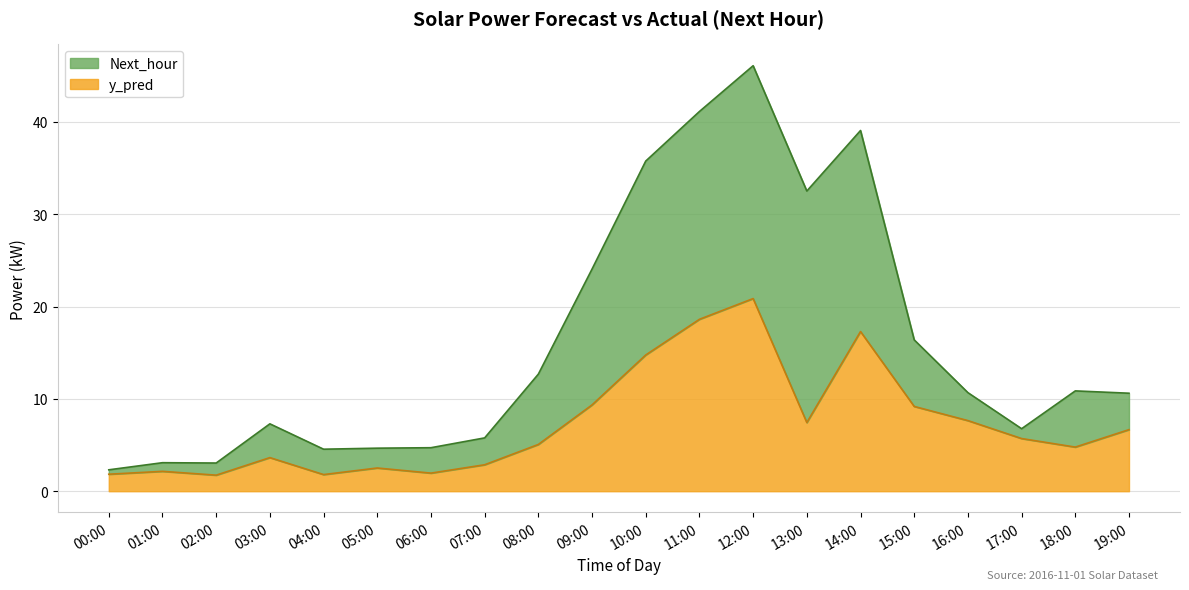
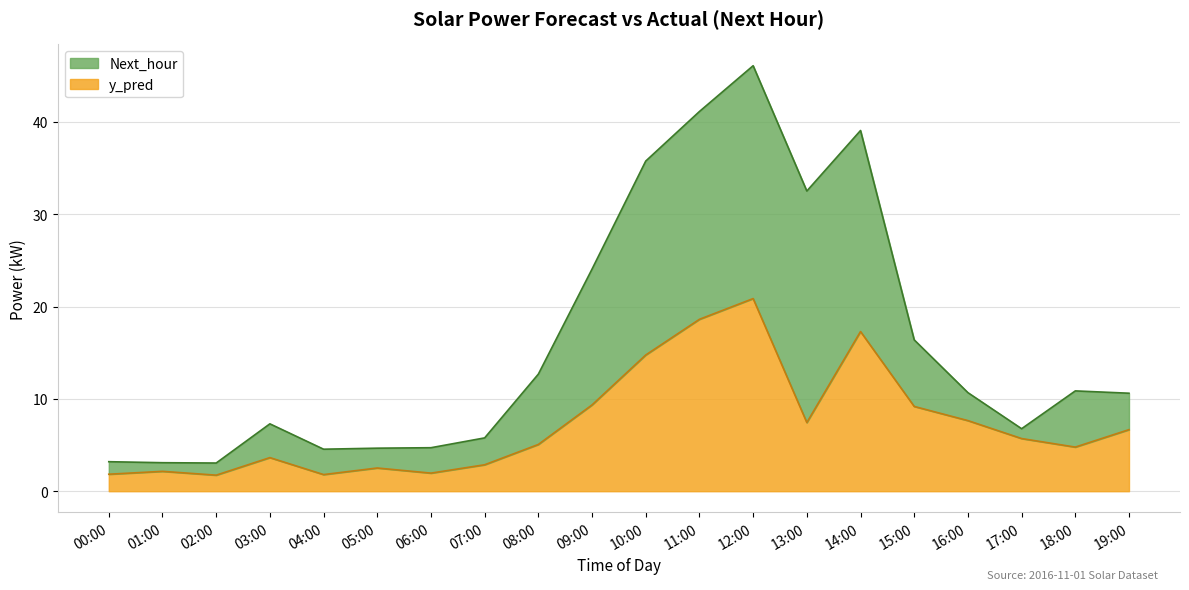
  {
    "y_pred": {
      "00:00": 2,
      "01:00": 2,
      "02:00": 2,
      "03:00": 4,
      "04:00": 2,
      "05:00": 3,
      "06:00": 2,
      "07:00": 3,
      "08:00": 5,
      "09:00": 9,
      "10:00": 15,
      "11:00": 19,
      "12:00": 21,
      "13:00": 7,
      "14:00": 17,
      "15:00": 9,
      "16:00": 8,
      "17:00": 6,
      "18:00": 5,
      "19:00": 7
    },
    "Next_hour": {
-     "00:00": 0,
+     "00:00": 1,
      "01:00": 1,
      "02:00": 1,
      "03:00": 4,
      "04:00": 3,
      "05:00": 2,
      "06:00": 3,
      "07:00": 3,
      "08:00": 8,
      "09:00": 15,
      "10:00": 21,
      "11:00": 23,
      "12:00": 25,
      "13:00": 25,
      "14:00": 22,
      "15:00": 7,
      "16:00": 3,
      "17:00": 1,
      "18:00": 6,
      "19:00": 4
    }
  }
